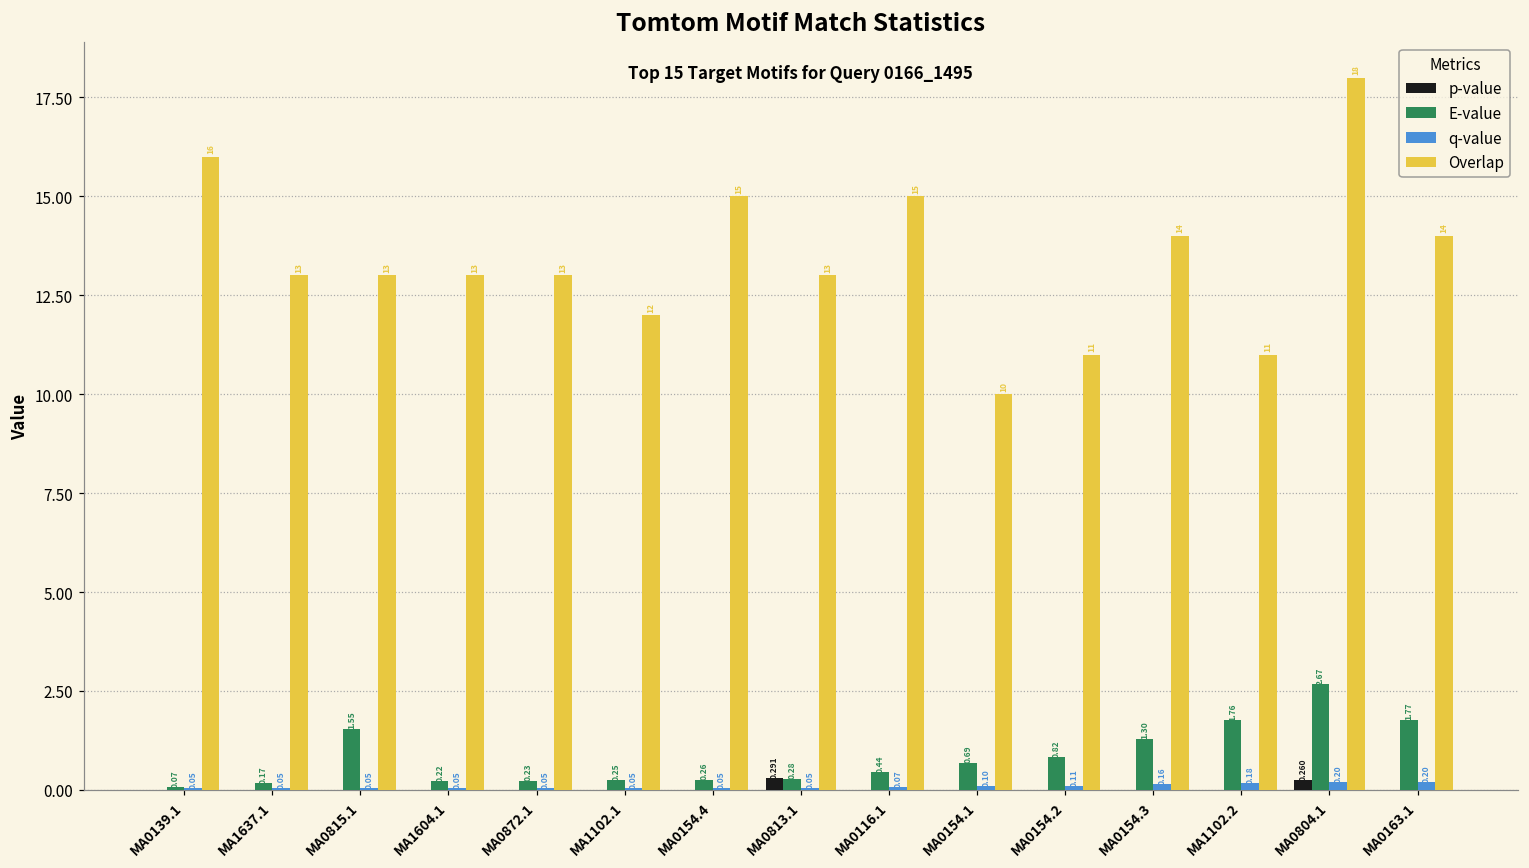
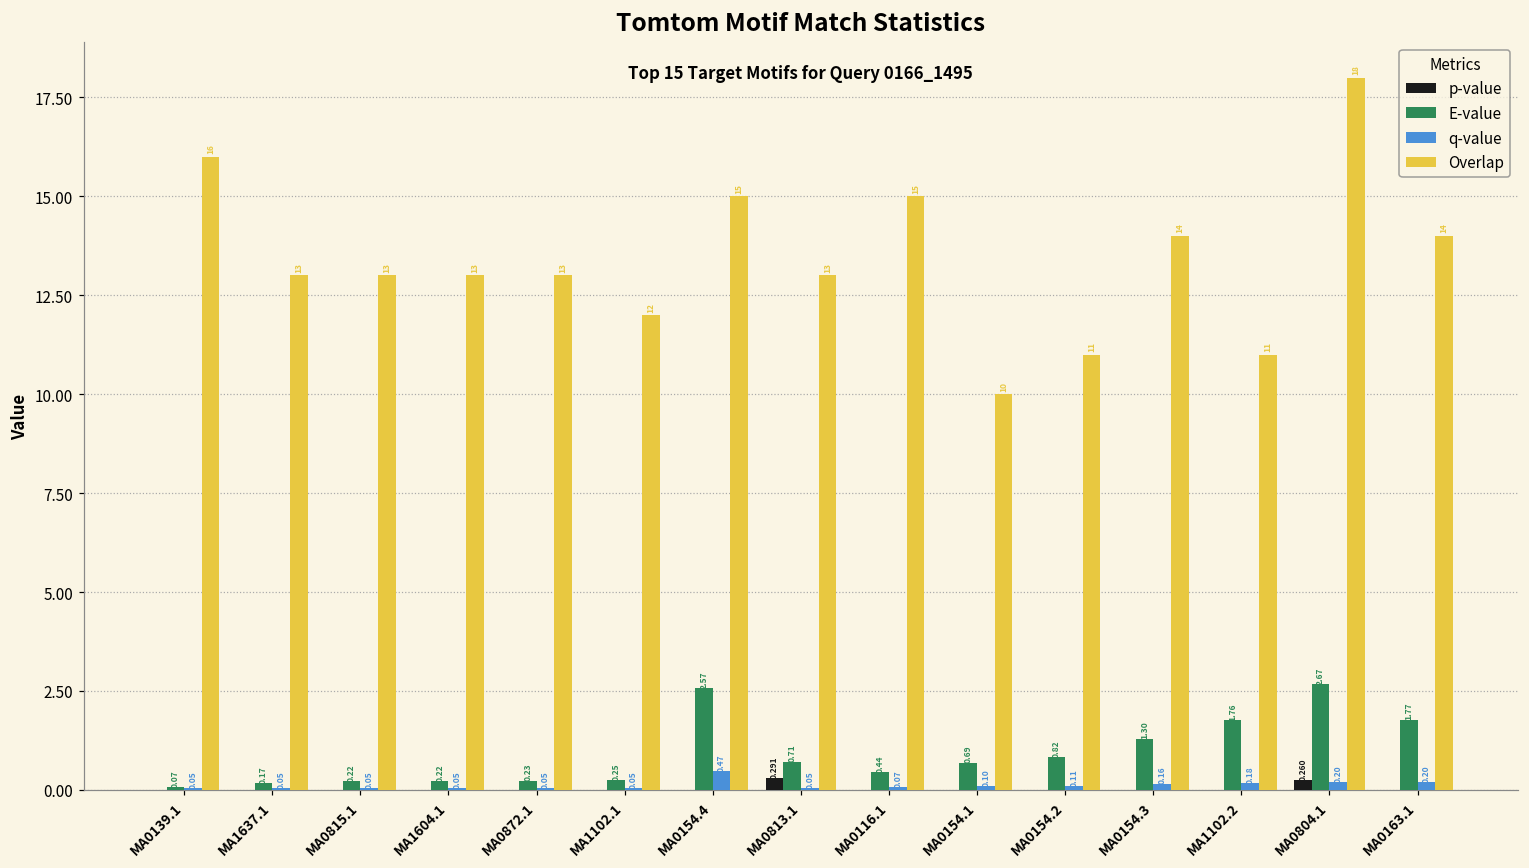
  {
    "p-value": {
      "MA0813.1": 0.291,
      "MA0804.1": 0.260
    },
    "E-value": {
      "MA0139.1": 0.07,
      "MA1637.1": 0.17,
-     "MA0815.1": 1.55,
+     "MA0815.1": 0.22,
      "MA1604.1": 0.22,
      "MA0872.1": 0.23,
      "MA1102.1": 0.25,
-     "MA0154.4": 0.26,
-     "MA0813.1": 0.28,
+     "MA0154.4": 2.57,
+     "MA0813.1": 0.71,
      "MA0116.1": 0.44,
      "MA0154.1": 0.69,
      "MA0154.2": 0.82,
      "MA0154.3": 1.30,
      "MA1102.2": 1.76,
      "MA0804.1": 2.67,
      "MA0163.1": 1.77
    },
    "q-value": {
      "MA0139.1": 0.05,
      "MA1637.1": 0.05,
      "MA0815.1": 0.05,
      "MA1604.1": 0.05,
      "MA0872.1": 0.05,
      "MA1102.1": 0.05,
-     "MA0154.4": 0.05,
+     "MA0154.4": 0.47,
      "MA0813.1": 0.05,
      "MA0116.1": 0.07,
      "MA0154.1": 0.10,
      "MA0154.2": 0.11,
      "MA0154.3": 0.16,
      "MA1102.2": 0.18,
      "MA0804.1": 0.20,
      "MA0163.1": 0.20
    },
    "Overlap": {
      "MA0139.1": 16,
      "MA1637.1": 13,
      "MA0815.1": 13,
      "MA1604.1": 13,
      "MA0872.1": 13,
      "MA1102.1": 12,
      "MA0154.4": 15,
      "MA0813.1": 13,
      "MA0116.1": 15,
      "MA0154.1": 10,
      "MA0154.2": 11,
      "MA0154.3": 14,
      "MA1102.2": 11,
      "MA0804.1": 18,
      "MA0163.1": 14
    }
  }
